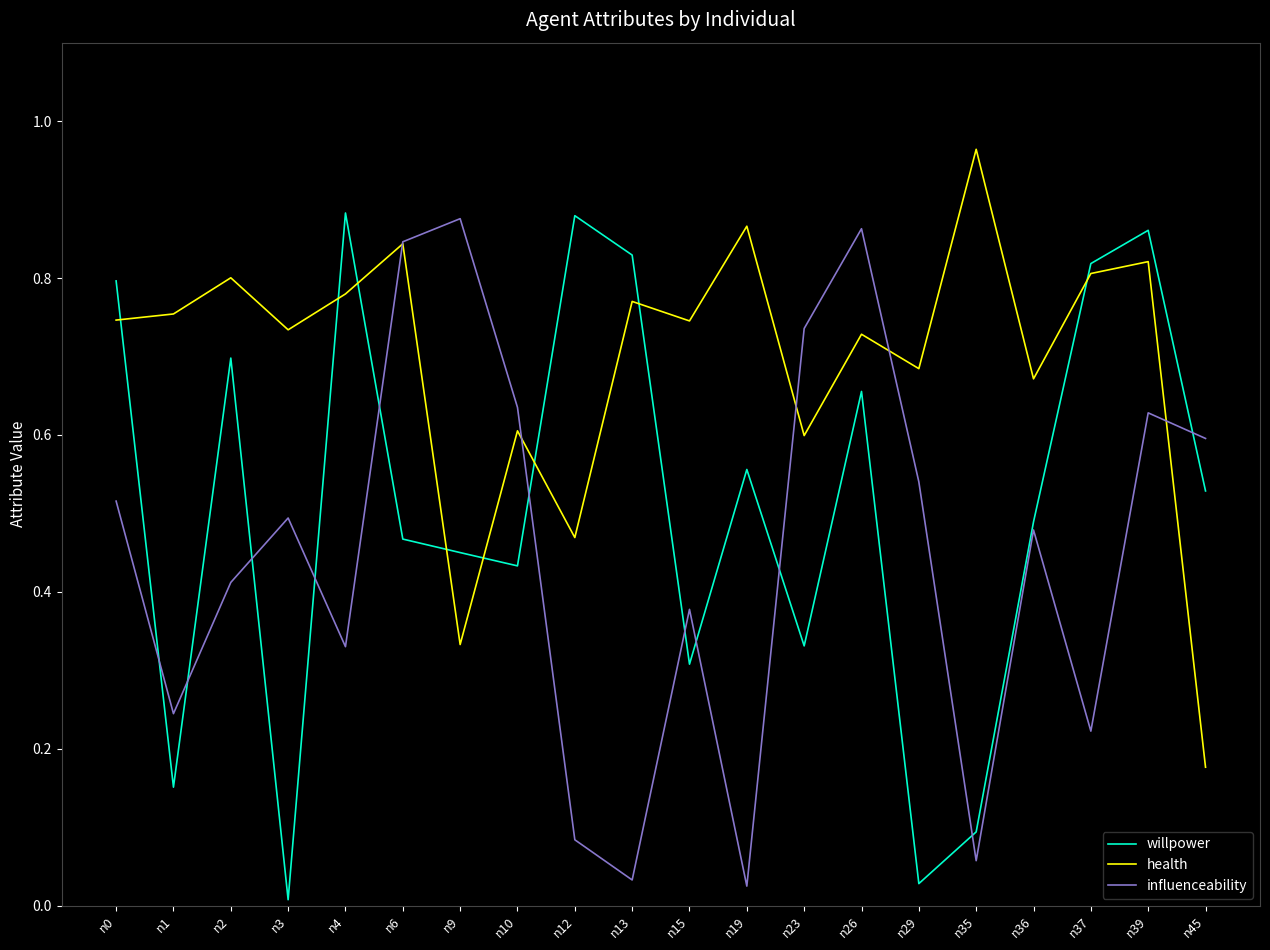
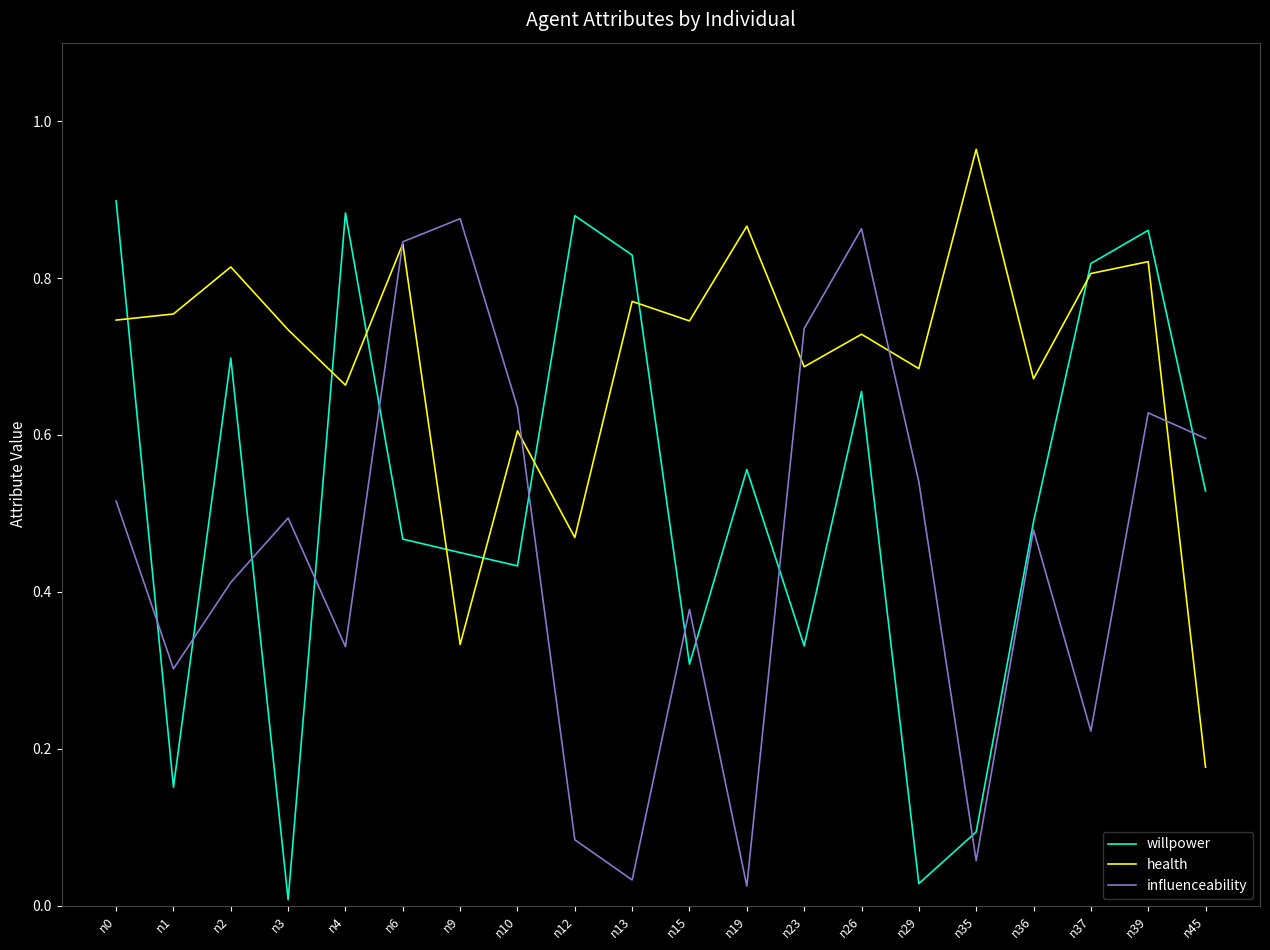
  {
    "willpower": {
-     "n0": 0.80,
+     "n0": 0.90,
      "n1": 0.15,
      "n2": 0.70,
      "n3": 0.01,
      "n4": 0.88,
      "n6": 0.47,
      "n9": 0.45,
      "n10": 0.43,
      "n12": 0.88,
      "n13": 0.83,
      "n15": 0.31,
      "n19": 0.56,
      "n23": 0.33,
      "n26": 0.66,
      "n29": 0.03,
      "n35": 0.09,
      "n36": 0.49,
      "n37": 0.82,
      "n39": 0.86,
      "n45": 0.53
    },
    "health": {
      "n0": 0.75,
      "n1": 0.75,
-     "n2": 0.80,
+     "n2": 0.81,
      "n3": 0.73,
-     "n4": 0.78,
+     "n4": 0.66,
      "n9": 0.33,
      "n10": 0.61,
      "n12": 0.47,
      "n13": 0.77,
      "n15": 0.75,
      "n19": 0.87,
-     "n23": 0.60,
+     "n23": 0.69,
      "n26": 0.73,
      "n29": 0.68,
      "n35": 0.96,
      "n36": 0.67,
      "n37": 0.81,
      "n39": 0.82,
      "n45": 0.18
    },
    "influenceability": {
      "n0": 0.52,
-     "n1": 0.24,
+     "n1": 0.30,
      "n2": 0.41,
      "n3": 0.49,
      "n4": 0.33,
      "n9": 0.88,
      "n10": 0.64,
      "n12": 0.08,
      "n13": 0.03,
      "n15": 0.38,
      "n19": 0.03,
      "n23": 0.74,
      "n26": 0.86,
      "n29": 0.54,
      "n35": 0.06,
      "n36": 0.48,
      "n37": 0.22,
      "n39": 0.63,
      "n45": 0.60
    }
  }
